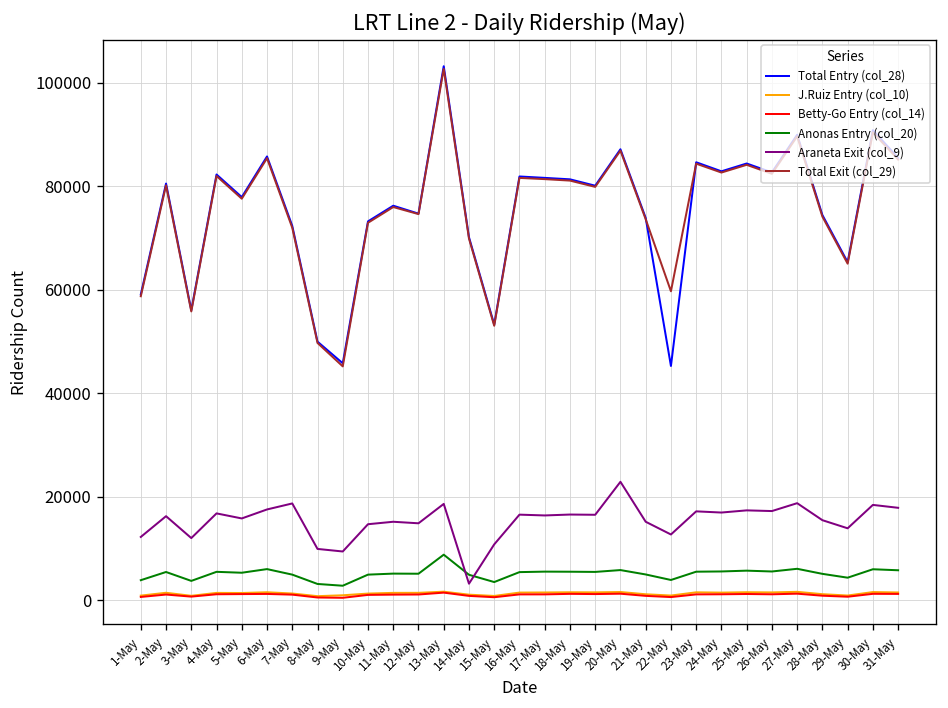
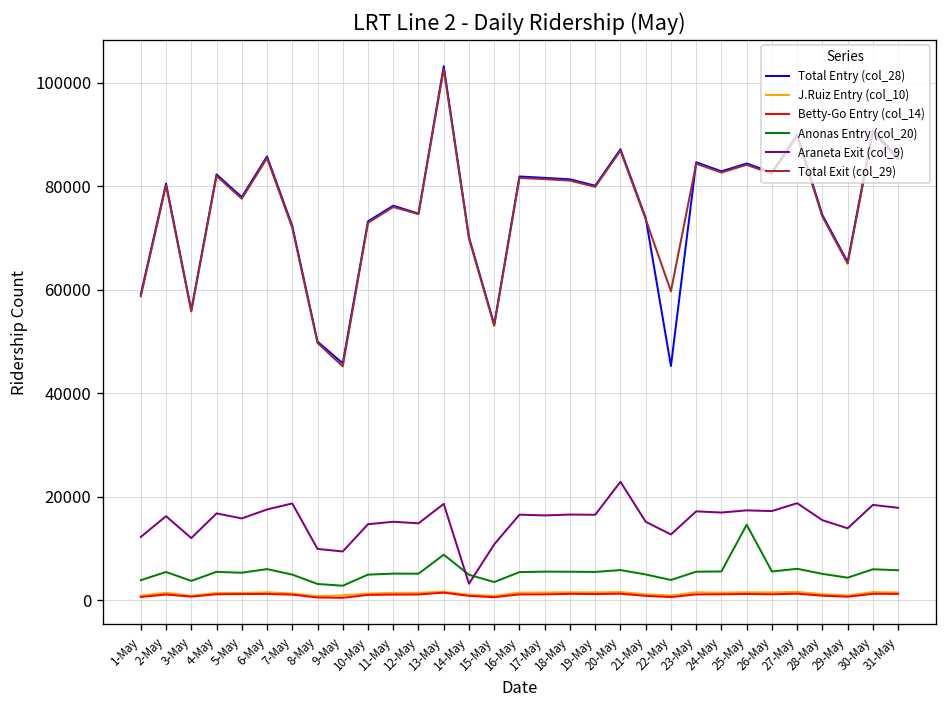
  {
    "Total Entry (col_28)": {
      "9-May": 46000,
      "22-May": 45000
    },
    "Anonas Entry (col_20)": {
      "1-May": 4000,
      "2-May": 5000,
      "3-May": 4000,
      "4-May": 5000,
      "5-May": 5000,
      "6-May": 6000,
      "7-May": 5000,
      "8-May": 3000,
      "9-May": 3000,
      "10-May": 5000,
      "11-May": 5000,
      "12-May": 5000,
      "13-May": 9000,
      "14-May": 5000,
      "15-May": 4000,
      "16-May": 5000,
      "17-May": 6000,
      "18-May": 5000,
      "19-May": 5000,
      "20-May": 6000,
      "21-May": 5000,
      "22-May": 4000,
      "23-May": 6000,
      "24-May": 6000,
-     "25-May": 6000,
+     "25-May": 15000,
      "26-May": 6000,
      "27-May": 6000,
      "28-May": 5000,
      "29-May": 4000,
      "30-May": 6000,
      "31-May": 6000
    },
    "Araneta Exit (col_9)": {
      "1-May": 12000,
      "2-May": 16000,
      "3-May": 12000,
      "4-May": 17000,
      "5-May": 16000,
      "6-May": 18000,
      "7-May": 19000,
      "8-May": 10000,
      "9-May": 9000,
      "10-May": 15000,
      "11-May": 15000,
      "12-May": 15000,
      "13-May": 19000,
      "14-May": 3000,
      "15-May": 11000,
      "16-May": 17000,
      "17-May": 16000,
      "18-May": 17000,
      "19-May": 16000,
      "20-May": 23000,
      "21-May": 15000,
      "22-May": 13000,
      "23-May": 17000,
      "24-May": 17000,
      "25-May": 17000,
      "26-May": 17000,
      "27-May": 19000,
      "28-May": 15000,
      "29-May": 14000,
      "30-May": 18000,
      "31-May": 18000
    },
    "Total Exit (col_29)": {
      "9-May": 45000,
      "22-May": 60000
    }
  }
